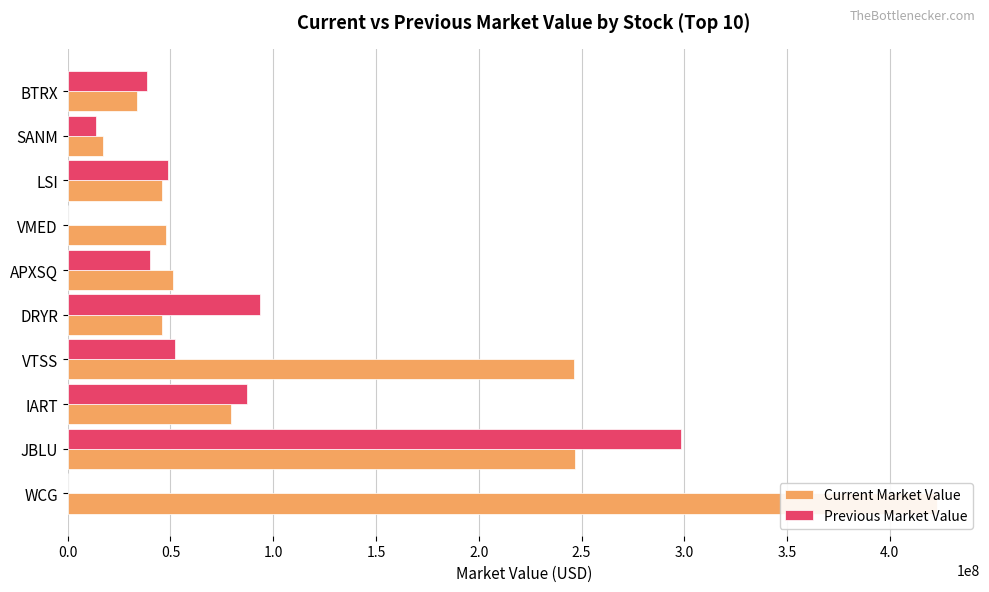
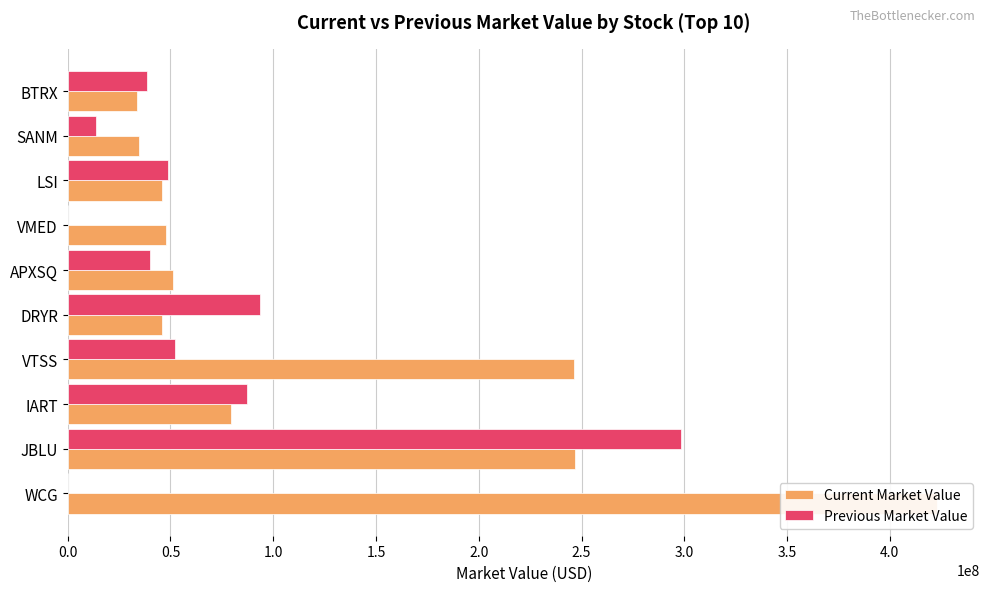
  {
    "Current Market Value": {
      "BTRX": 33000000,
-     "SANM": 17000000,
+     "SANM": 35000000,
      "LSI": 46000000,
      "VMED": 48000000,
      "APXSQ": 51000000,
      "DRYR": 46000000,
      "VTSS": 246000000,
      "IART": 79000000,
      "JBLU": 247000000
    },
    "Previous Market Value": {
      "BTRX": 39000000,
      "SANM": 14000000,
      "LSI": 49000000,
      "VMED": 0,
      "APXSQ": 40000000,
      "DRYR": 93000000,
      "VTSS": 52000000,
      "IART": 87000000,
      "JBLU": 298000000,
      "WCG": 0
    }
  }
